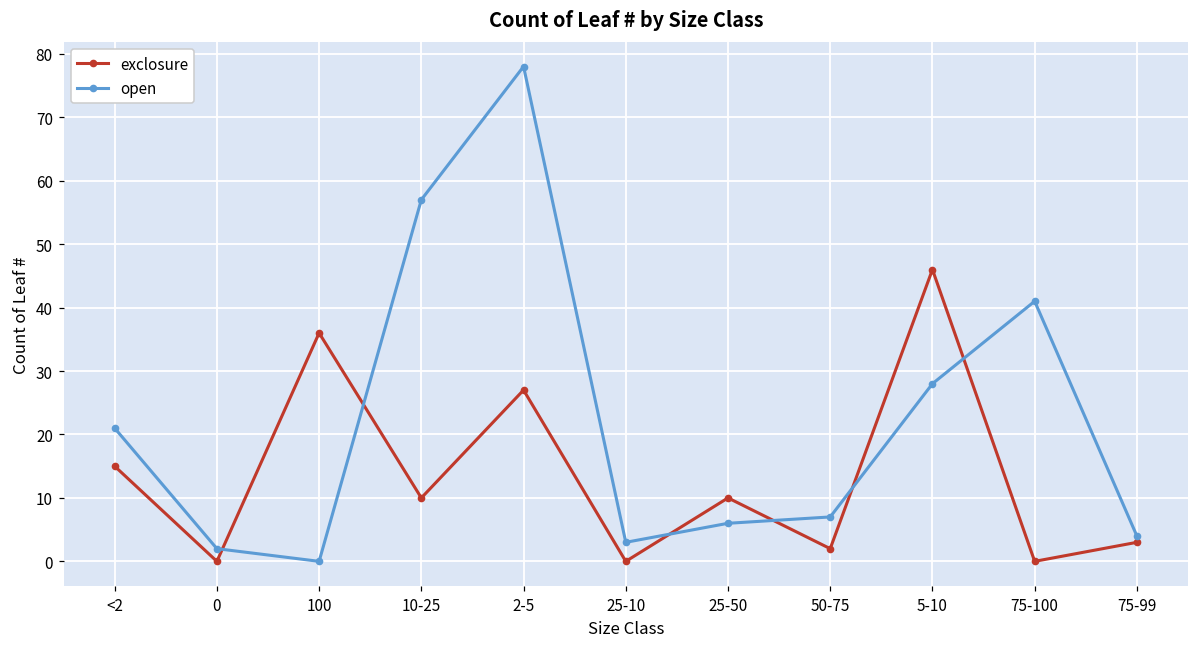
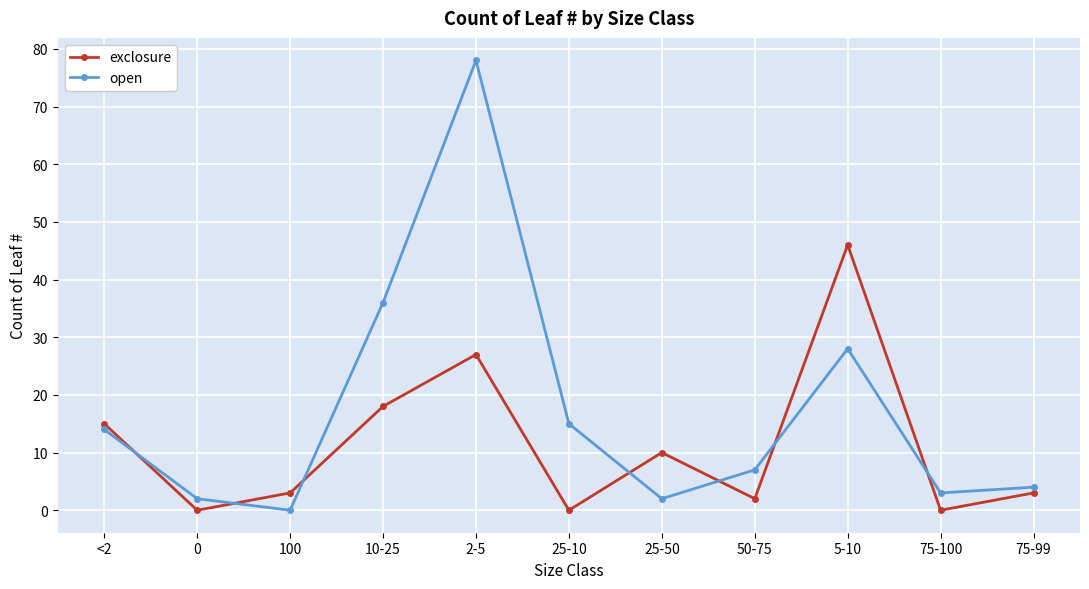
  {
    "exclosure": {
      "<2": 15,
      "0": 0,
-     "100": 36,
-     "10-25": 10,
+     "100": 3,
+     "10-25": 18,
      "2-5": 27,
      "25-10": 0,
      "25-50": 10,
      "50-75": 2,
      "5-10": 46,
      "75-100": 0,
      "75-99": 3
    },
    "open": {
-     "<2": 21,
+     "<2": 14,
      "0": 2,
      "100": 0,
-     "10-25": 57,
+     "10-25": 36,
      "2-5": 78,
-     "25-10": 3,
-     "25-50": 6,
+     "25-10": 15,
+     "25-50": 2,
      "50-75": 7,
      "5-10": 28,
-     "75-100": 41,
+     "75-100": 3,
      "75-99": 4
    }
  }
